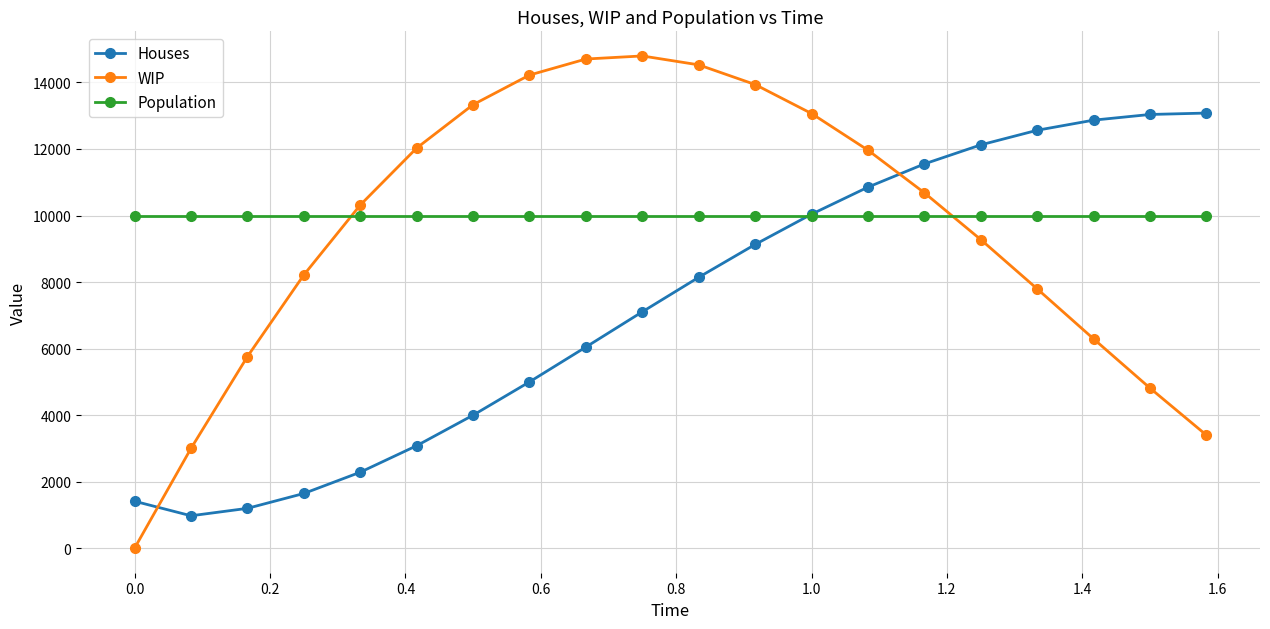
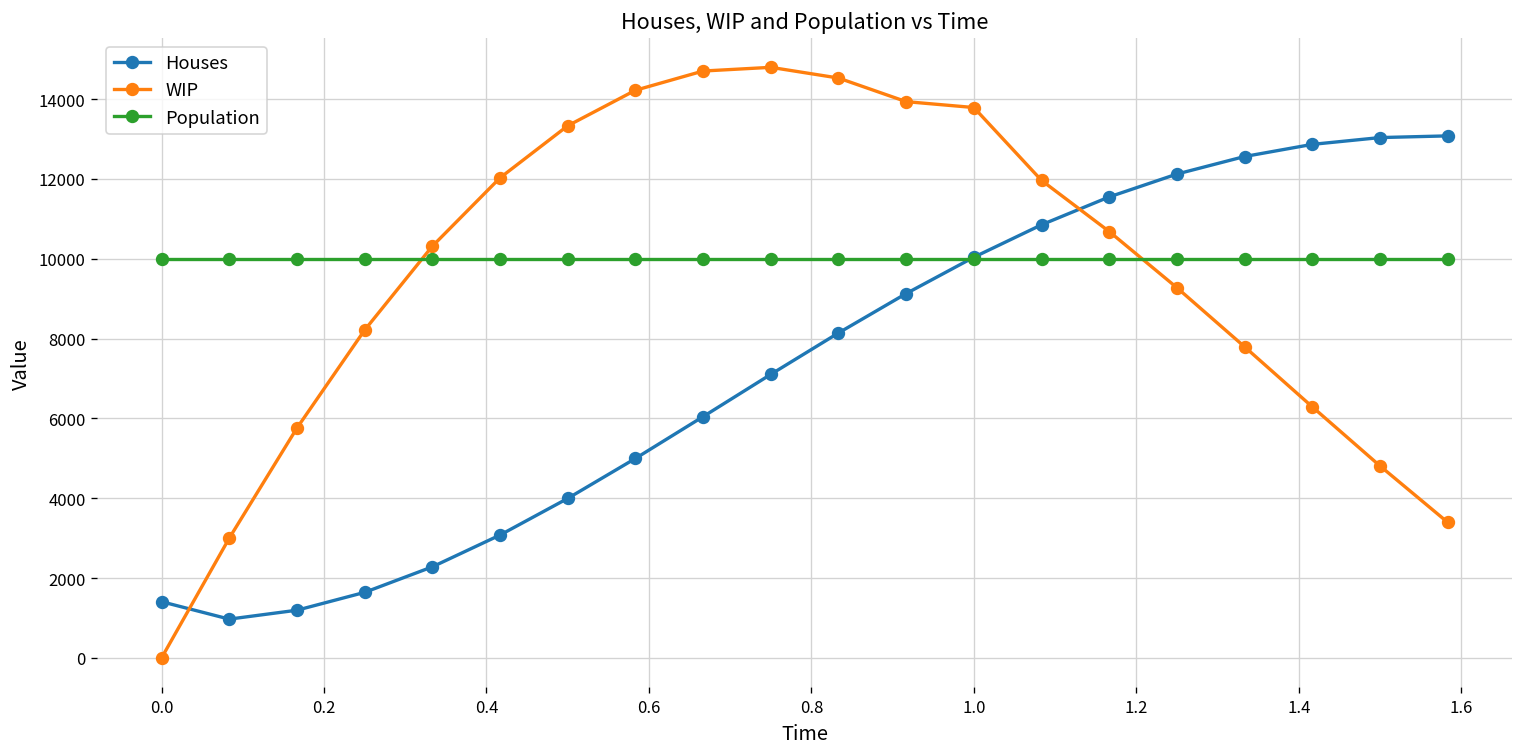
  {
    "Houses": {
      "0.0": 1400
    },
    "WIP": {
      "0.0": 0,
-     "1.0": 13100
+     "1.0": 13800
    },
    "Population": {
      "0.0": 10000
    }
  }
